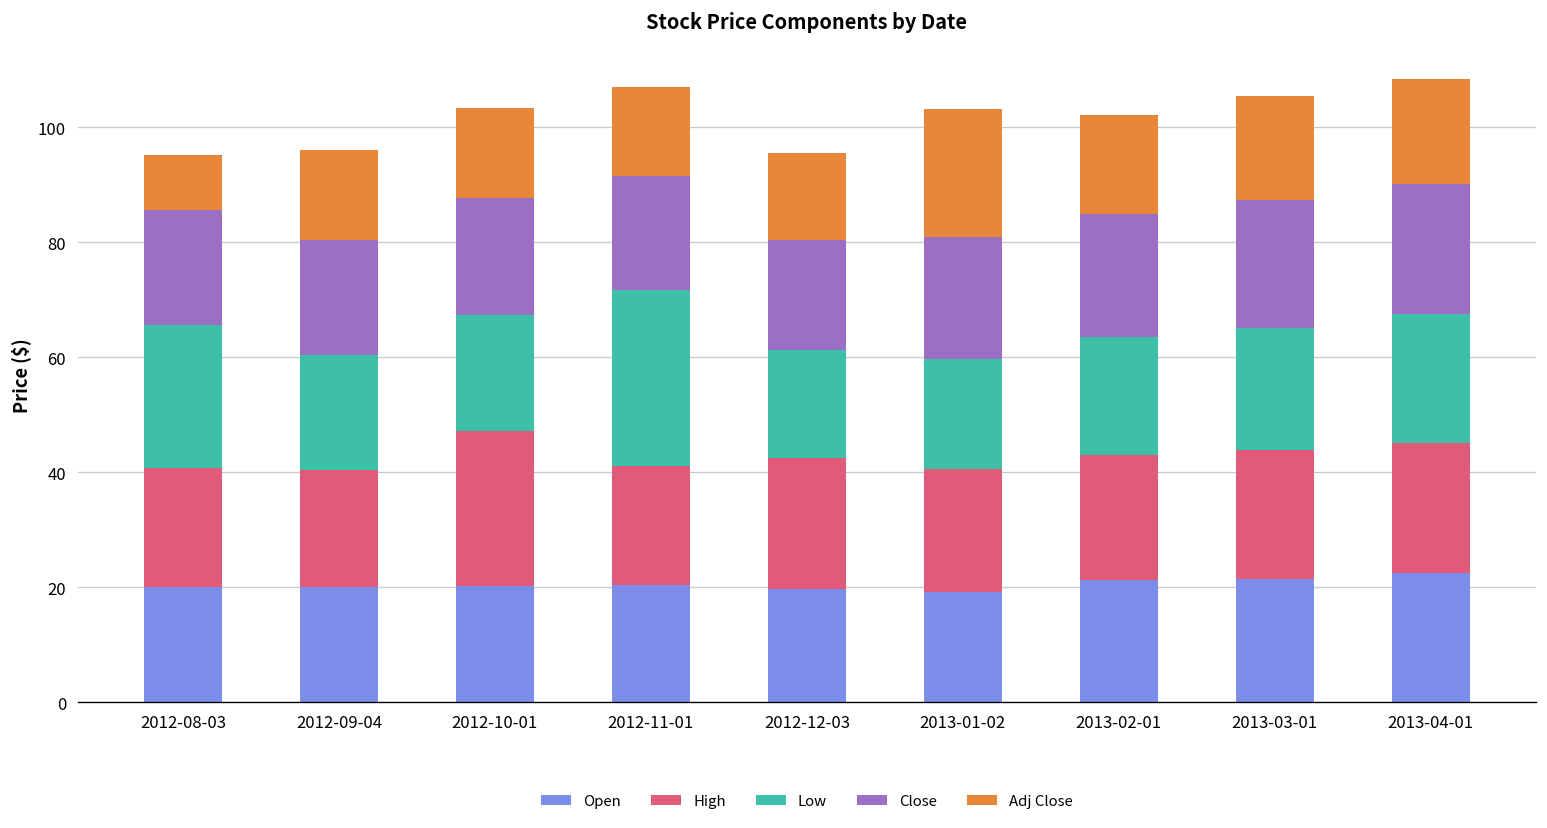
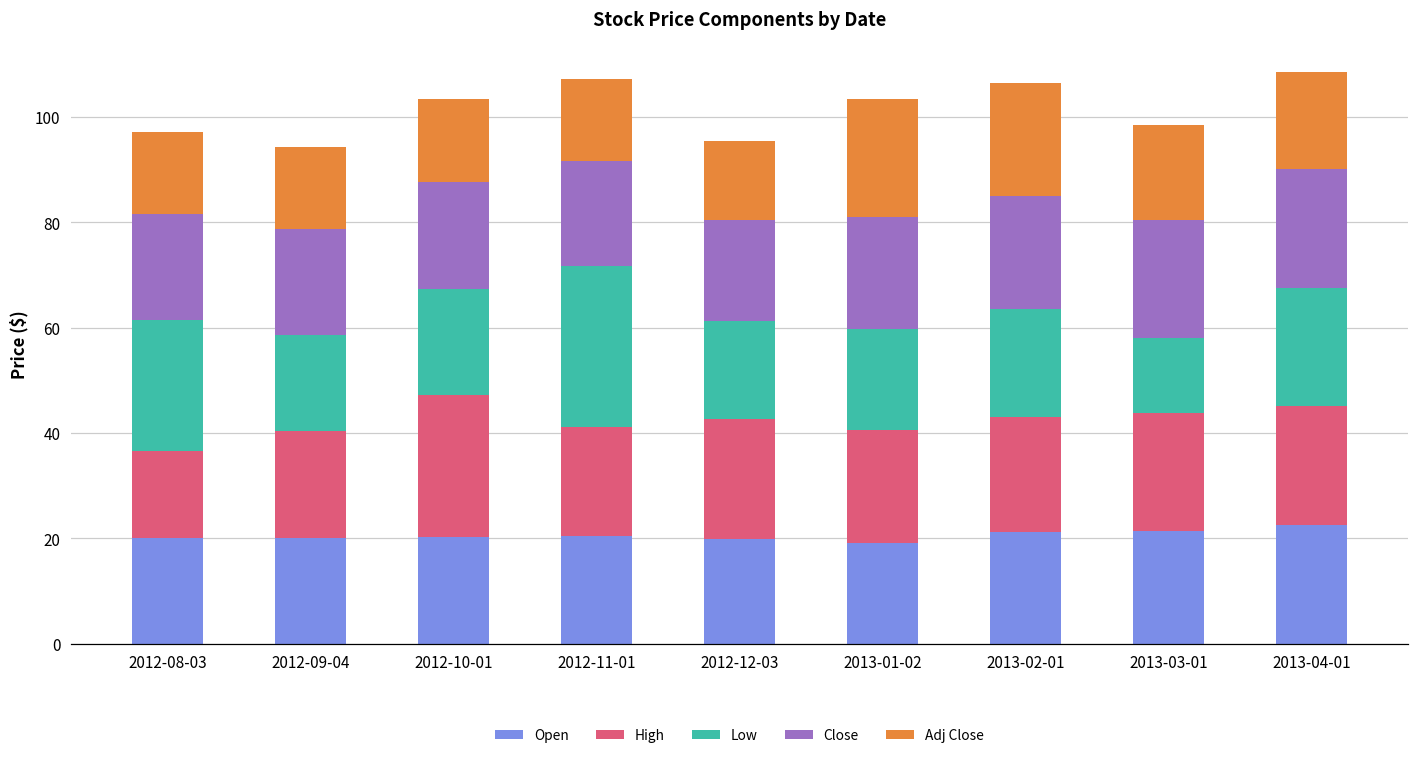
  {
    "High": {
-     "2012-08-03": 21,
+     "2012-08-03": 17,
      "2012-09-04": 20,
      "2012-10-01": 27,
      "2012-11-01": 21,
      "2012-12-03": 23,
      "2013-01-02": 21,
      "2013-02-01": 22,
      "2013-03-01": 22,
      "2013-04-01": 23
    },
    "Low": {
      "2012-08-03": 25,
-     "2012-09-04": 20,
+     "2012-09-04": 18,
      "2012-10-01": 20,
      "2012-11-01": 31,
      "2012-12-03": 19,
      "2013-01-02": 19,
      "2013-02-01": 20,
-     "2013-03-01": 21,
+     "2013-03-01": 14,
      "2013-04-01": 22
    },
    "Adj Close": {
-     "2012-08-03": 9,
+     "2012-08-03": 15,
      "2012-09-04": 16,
      "2012-10-01": 16,
      "2012-11-01": 16,
      "2012-12-03": 15,
      "2013-01-02": 22,
-     "2013-02-01": 17,
+     "2013-02-01": 21,
      "2013-03-01": 18,
      "2013-04-01": 18
    }
  }
